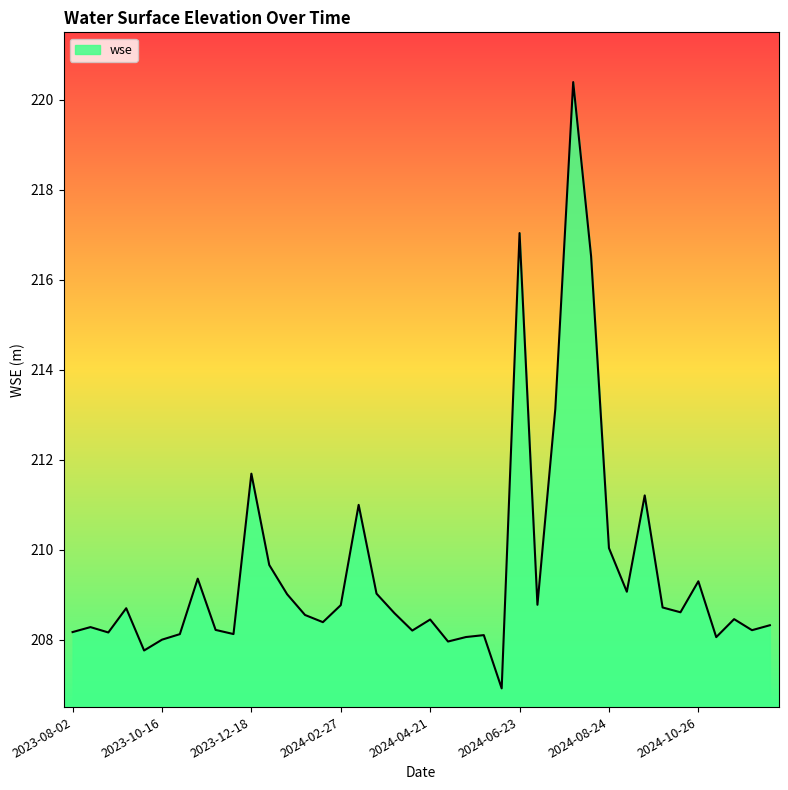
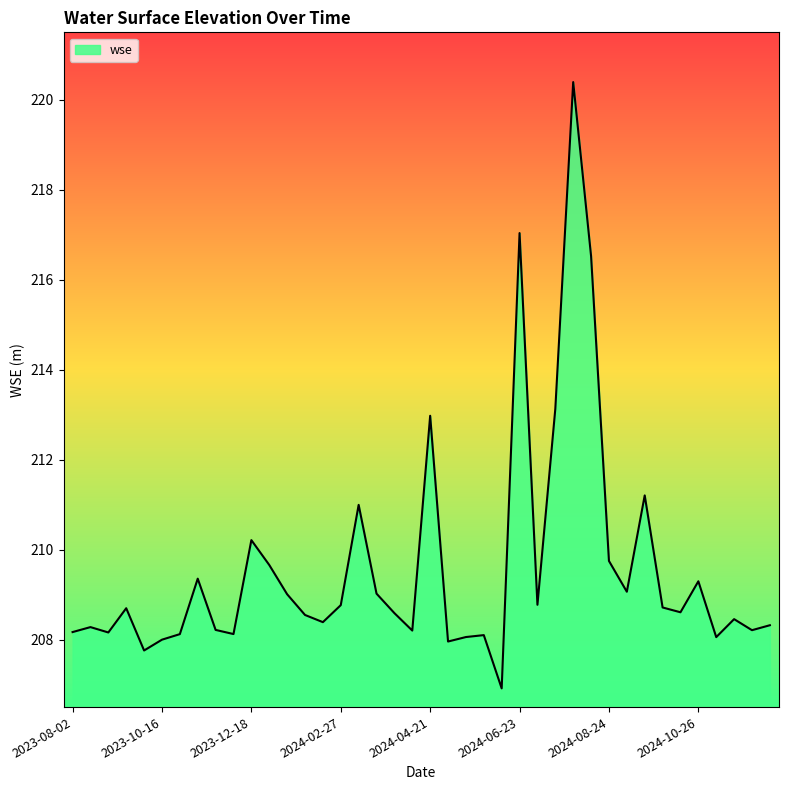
  {
    "2023-08-02": 208.2,
    "2023-10-16": 208.0,
-   "2023-12-18": 211.7,
+   "2023-12-18": 210.2,
    "2024-02-27": 208.8,
-   "2024-04-21": 208.4,
+   "2024-04-21": 213.0,
    "2024-06-23": 217.0,
-   "2024-08-24": 210.0,
+   "2024-08-24": 209.7,
    "2024-10-26": 209.3
  }
